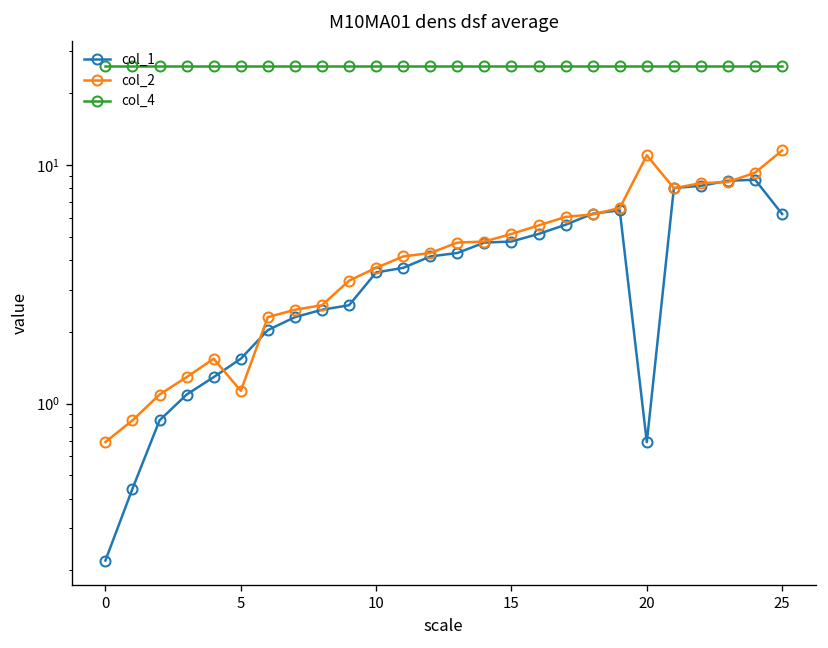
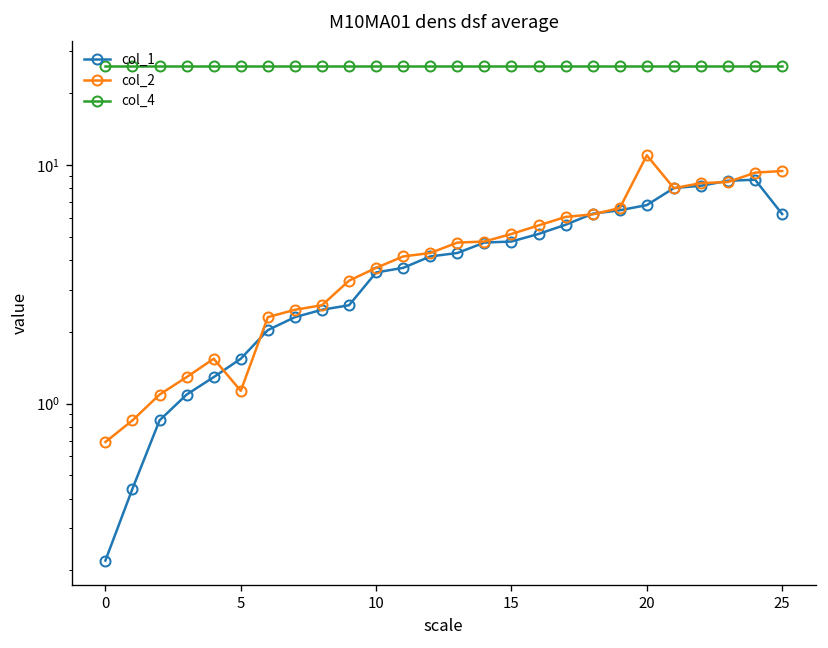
  {
    "col_1": {
      "0": 0.22,
      "5": 1.5,
      "10": 3.5,
      "15": 4.8,
-     "20": 0.69,
+     "20": 6.8,
      "25": 6.2
    },
    "col_2": {
      "0": 0.69,
      "5": 1.1,
      "10": 3.7,
      "15": 5,
      "20": 11,
-     "25": 11
+     "25": 9
    },
    "col_4": {
      "0": 26,
      "5": 26,
      "10": 26,
      "15": 26,
      "20": 26,
      "25": 26
    }
  }
